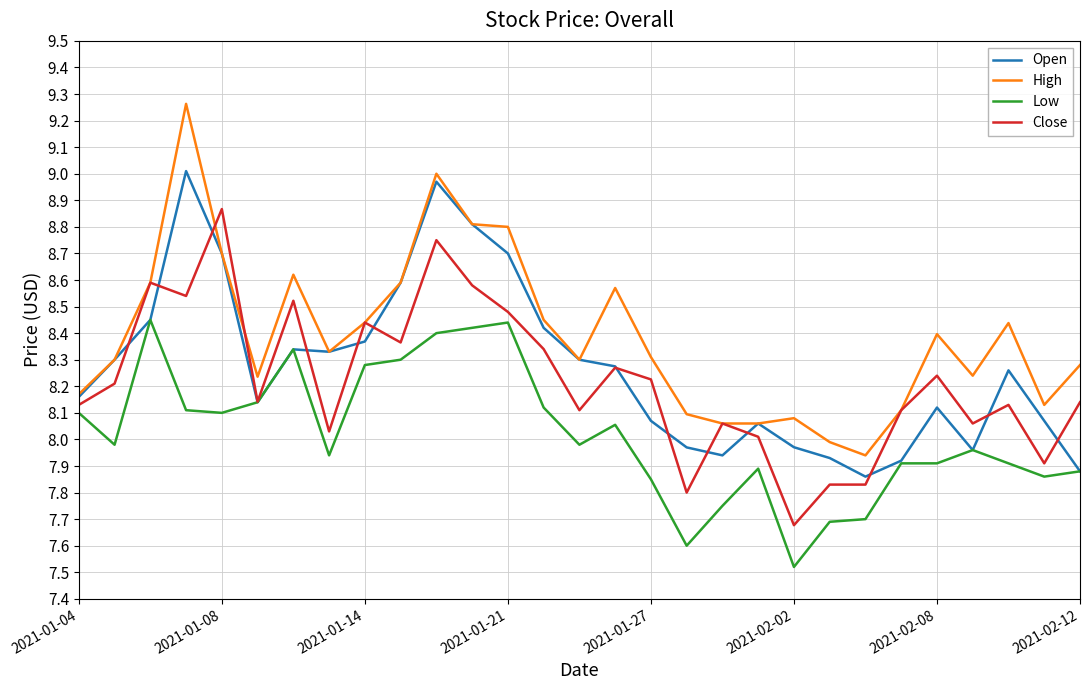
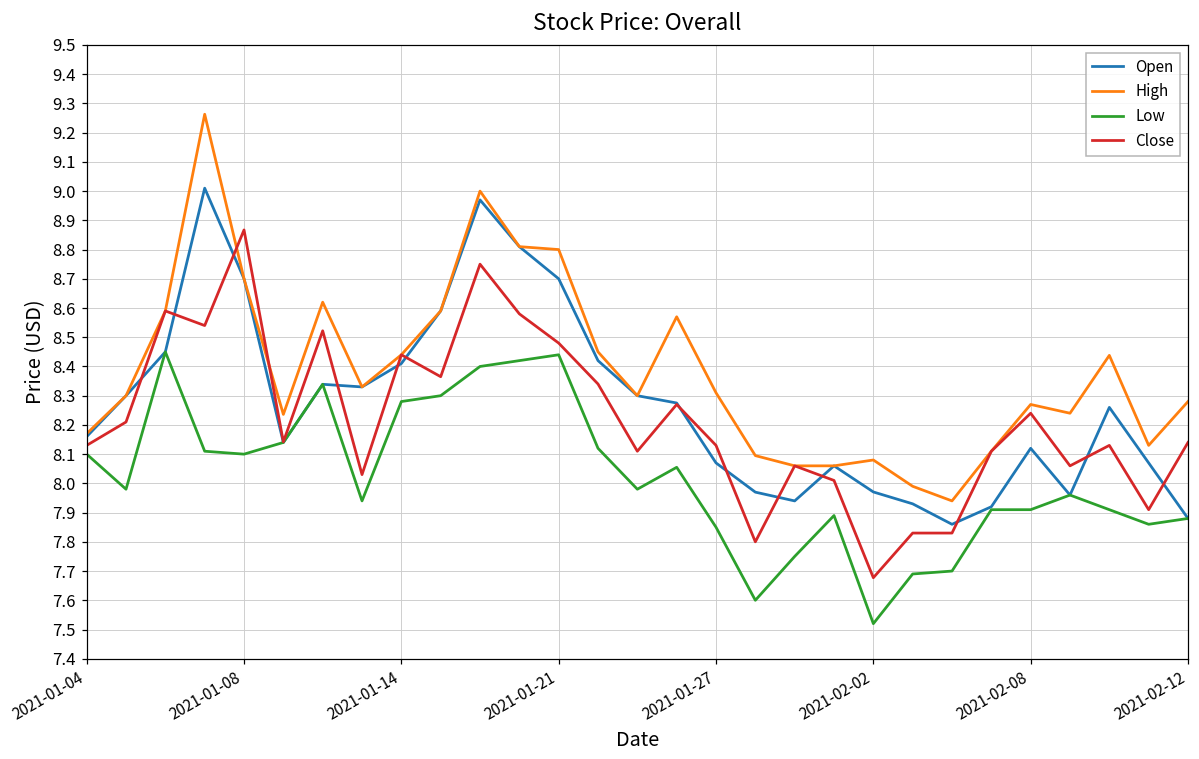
  {
    "Open": {
      "2021-01-04": 8.16,
-     "2021-01-14": 8.37,
+     "2021-01-14": 8.41,
      "2021-01-21": 8.70,
      "2021-01-27": 8.07,
      "2021-02-02": 7.97,
      "2021-02-08": 8.12
    },
    "High": {
      "2021-01-04": 8.17,
      "2021-01-21": 8.80,
      "2021-01-27": 8.31,
      "2021-02-02": 8.08,
-     "2021-02-08": 8.40,
+     "2021-02-08": 8.27,
      "2021-02-12": 8.28
    },
    "Low": {
      "2021-01-04": 8.10,
      "2021-01-08": 8.10,
      "2021-01-14": 8.28,
      "2021-01-21": 8.44,
      "2021-01-27": 7.85,
      "2021-02-02": 7.52,
      "2021-02-08": 7.91
    },
    "Close": {
      "2021-01-04": 8.13,
      "2021-01-08": 8.87,
      "2021-01-21": 8.48,
-     "2021-01-27": 8.23,
+     "2021-01-27": 8.13,
      "2021-02-02": 7.68,
      "2021-02-08": 8.24,
      "2021-02-12": 8.14
    }
  }
